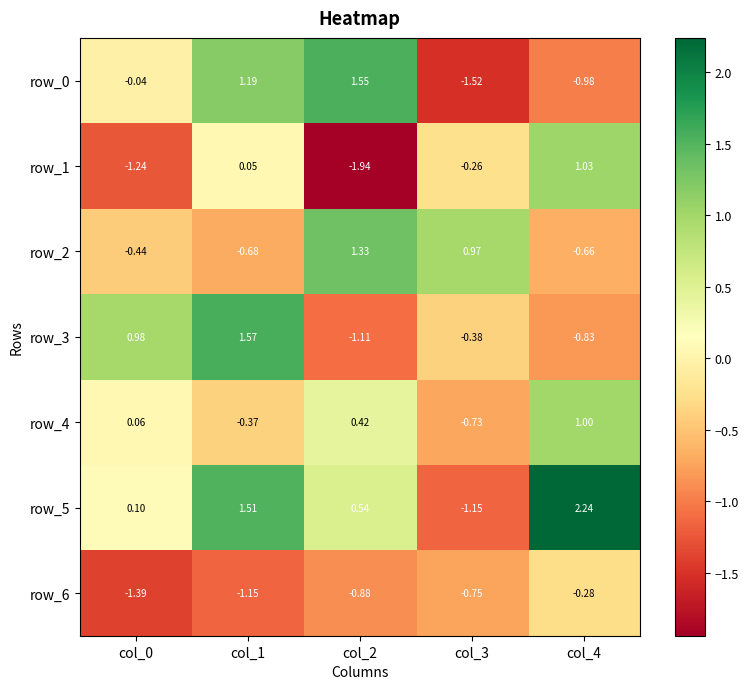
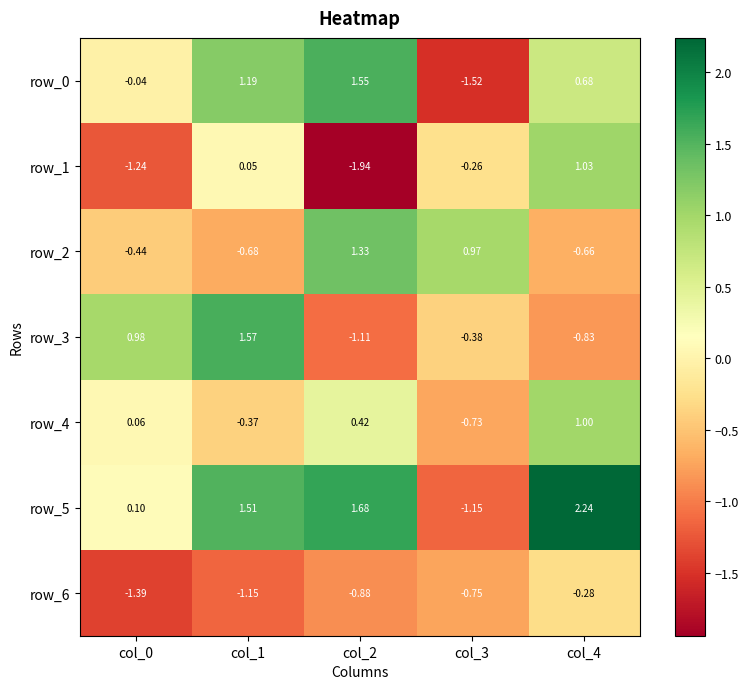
  {
    "row_0": {
      "col_0": -0.04,
      "col_1": 1.19,
      "col_2": 1.55,
      "col_3": -1.52,
-     "col_4": -0.98
+     "col_4": 0.68
    },
    "row_1": {
      "col_0": -1.24,
      "col_1": 0.05,
      "col_2": -1.94,
      "col_3": -0.26,
      "col_4": 1.03
    },
    "row_2": {
      "col_0": -0.44,
      "col_1": -0.68,
      "col_2": 1.33,
      "col_3": 0.97,
      "col_4": -0.66
    },
    "row_3": {
      "col_0": 0.98,
      "col_1": 1.57,
      "col_2": -1.11,
      "col_3": -0.38,
      "col_4": -0.83
    },
    "row_4": {
      "col_0": 0.06,
      "col_1": -0.37,
      "col_2": 0.42,
      "col_3": -0.73,
      "col_4": 1.00
    },
    "row_5": {
      "col_0": 0.10,
      "col_1": 1.51,
-     "col_2": 0.54,
+     "col_2": 1.68,
      "col_3": -1.15,
      "col_4": 2.24
    },
    "row_6": {
      "col_0": -1.39,
      "col_1": -1.15,
      "col_2": -0.88,
      "col_3": -0.75,
      "col_4": -0.28
    }
  }
